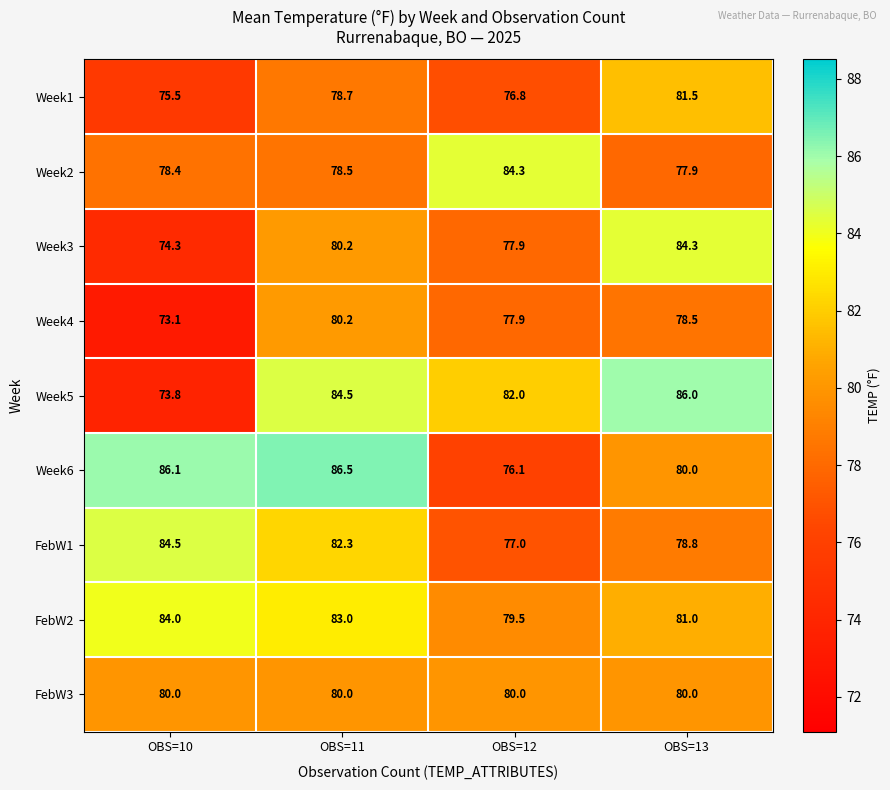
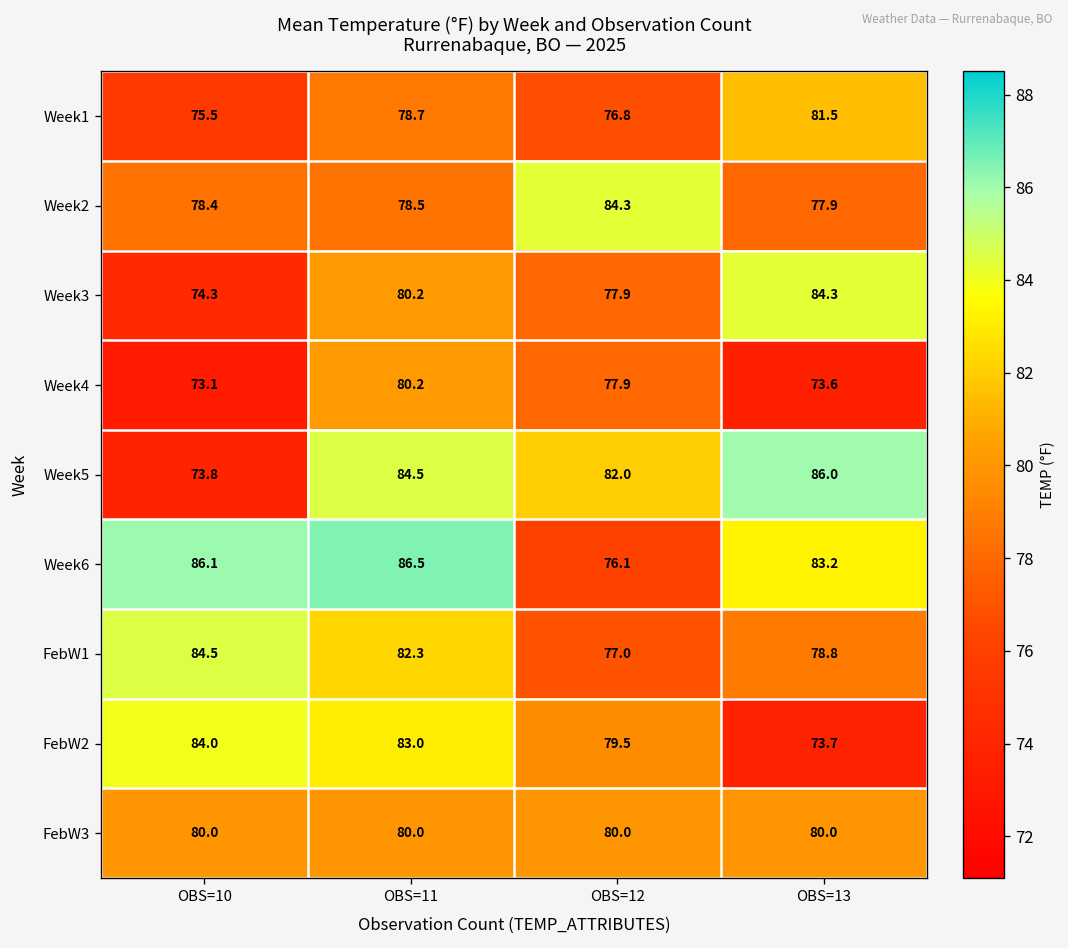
  {
    "Week1": {
      "OBS=10": 75.5,
      "OBS=11": 78.7,
      "OBS=12": 76.8,
      "OBS=13": 81.5
    },
    "Week2": {
      "OBS=10": 78.4,
      "OBS=11": 78.5,
      "OBS=12": 84.3,
      "OBS=13": 77.9
    },
    "Week3": {
      "OBS=10": 74.3,
      "OBS=11": 80.2,
      "OBS=12": 77.9,
      "OBS=13": 84.3
    },
    "Week4": {
      "OBS=10": 73.1,
      "OBS=11": 80.2,
      "OBS=12": 77.9,
-     "OBS=13": 78.5
+     "OBS=13": 73.6
    },
    "Week5": {
      "OBS=10": 73.8,
      "OBS=11": 84.5,
      "OBS=12": 82.0,
      "OBS=13": 86.0
    },
    "Week6": {
      "OBS=10": 86.1,
      "OBS=11": 86.5,
      "OBS=12": 76.1,
-     "OBS=13": 80.0
+     "OBS=13": 83.2
    },
    "FebW1": {
      "OBS=10": 84.5,
      "OBS=11": 82.3,
      "OBS=12": 77.0,
      "OBS=13": 78.8
    },
    "FebW2": {
      "OBS=10": 84.0,
      "OBS=11": 83.0,
      "OBS=12": 79.5,
-     "OBS=13": 81.0
+     "OBS=13": 73.7
    },
    "FebW3": {
      "OBS=10": 80.0,
      "OBS=11": 80.0,
      "OBS=12": 80.0,
      "OBS=13": 80.0
    }
  }
